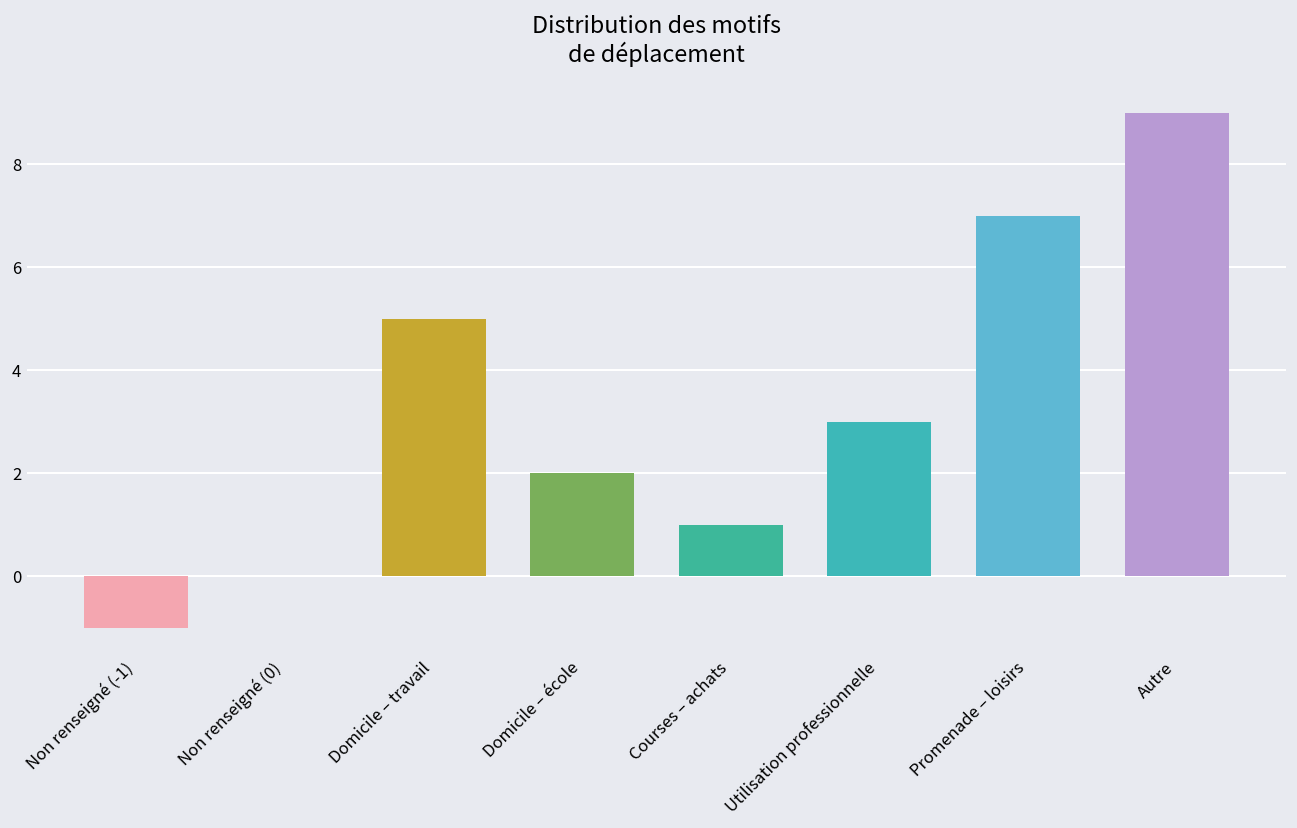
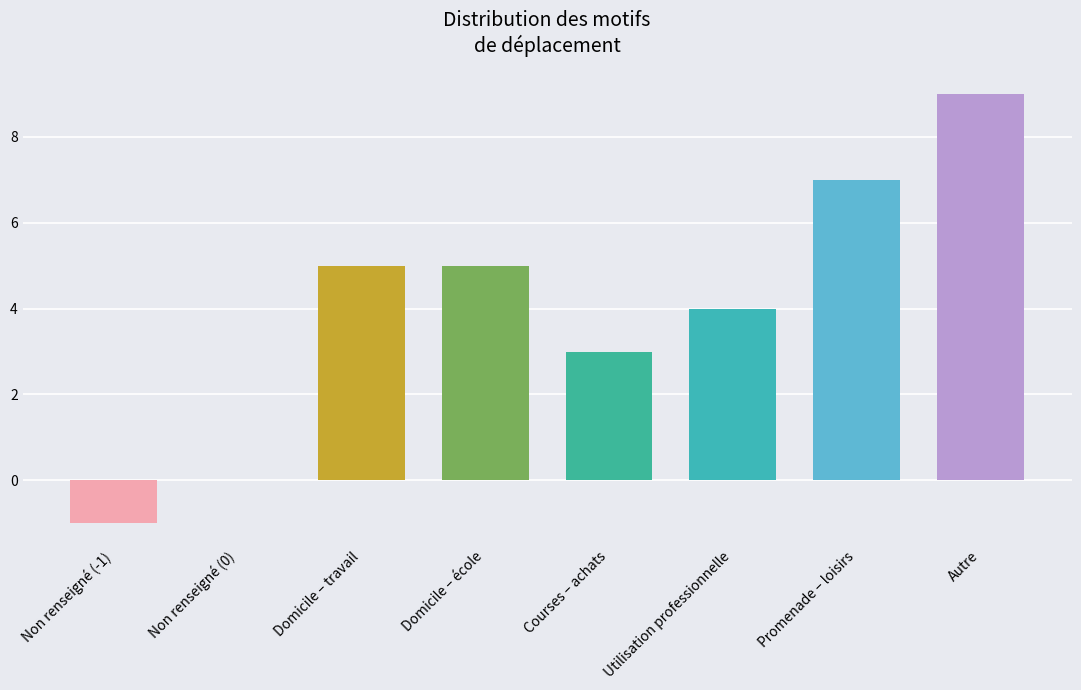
  {
    "Non renseigné (-1)": -1,
    "Non renseigné (0)": 0,
    "Domicile – travail": 5,
-   "Domicile – école": 2,
-   "Courses – achats": 1,
-   "Utilisation professionnelle": 3,
+   "Domicile – école": 5,
+   "Courses – achats": 3,
+   "Utilisation professionnelle": 4,
    "Promenade – loisirs": 7,
    "Autre": 9
  }
